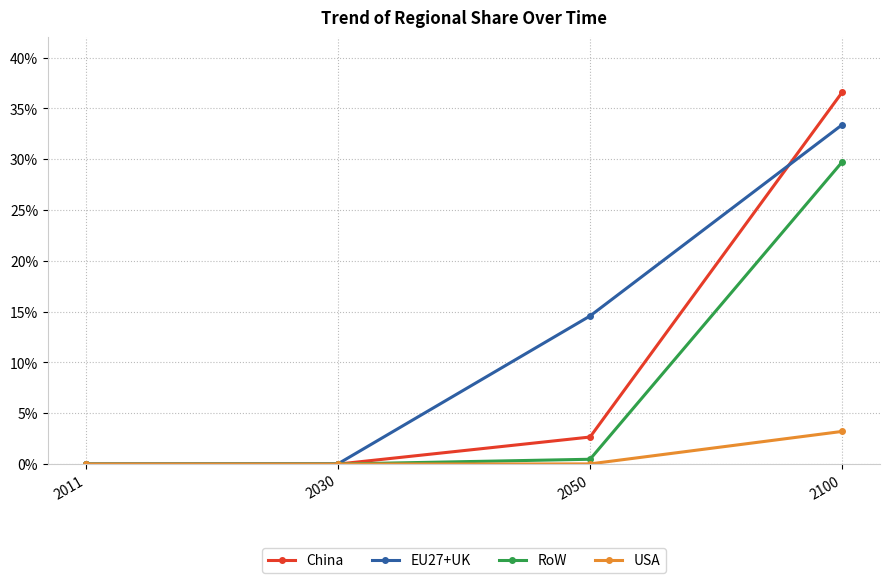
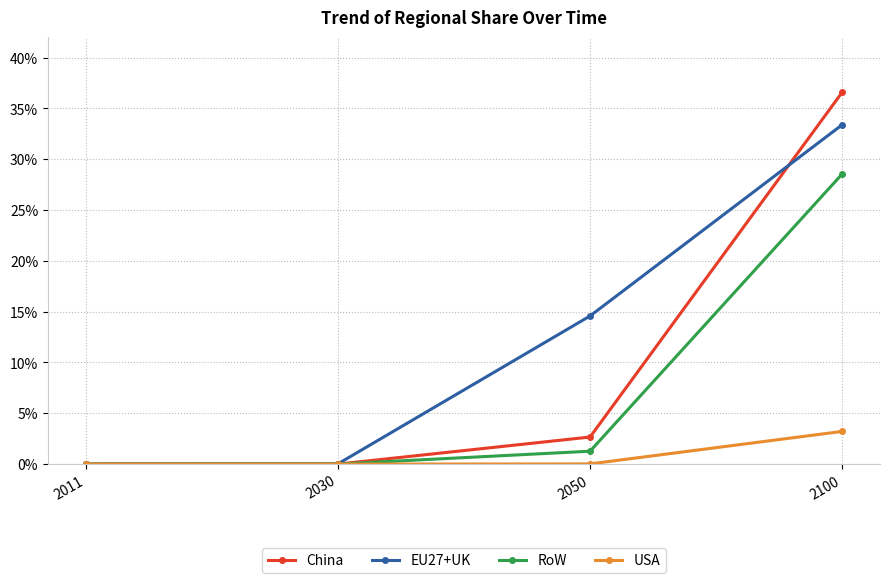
  {
    "China": {
      "2050": "2.7%",
      "2100": "36.6%"
    },
    "EU27+UK": {
      "2050": "14.6%",
      "2100": "33.4%"
    },
    "RoW": {
-     "2050": "0.5%",
-     "2100": "29.7%"
+     "2050": "1.3%",
+     "2100": "28.5%"
    },
    "USA": {
      "2050": "0.0%",
      "2100": "3.2%"
    }
  }
